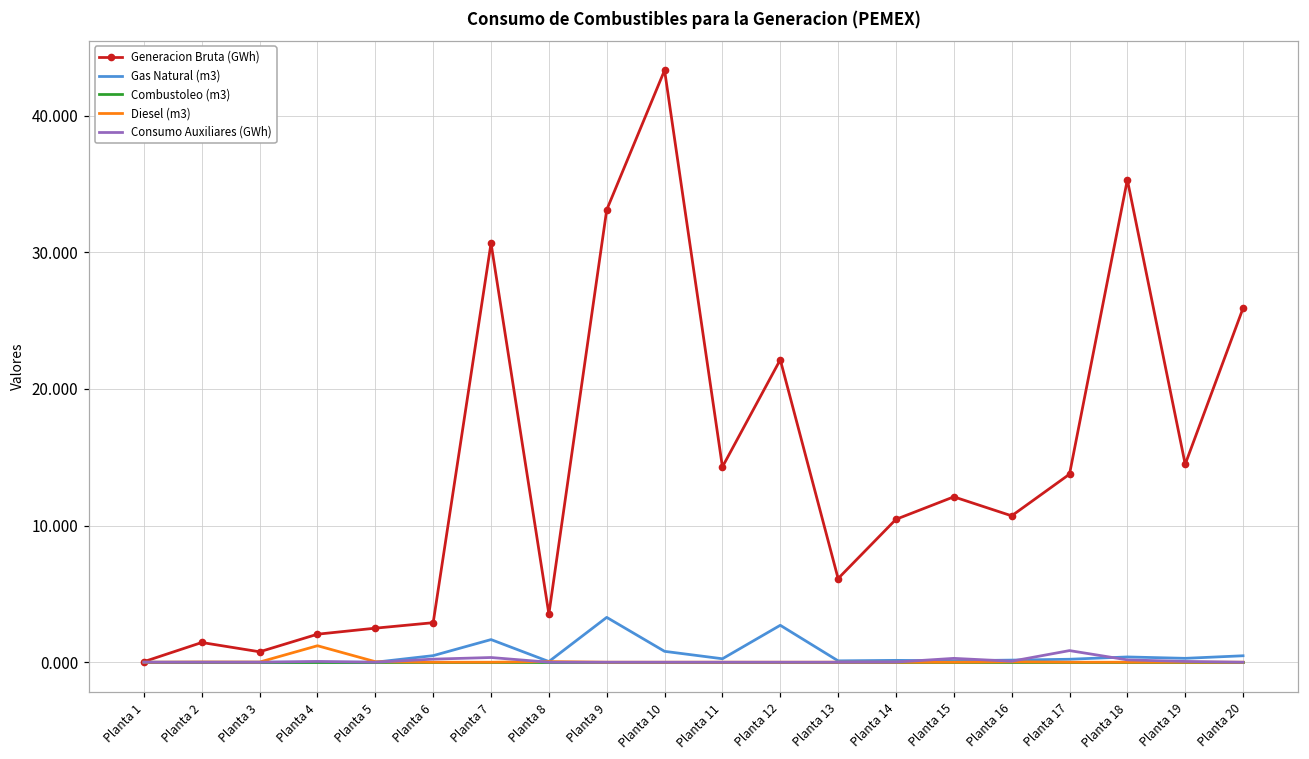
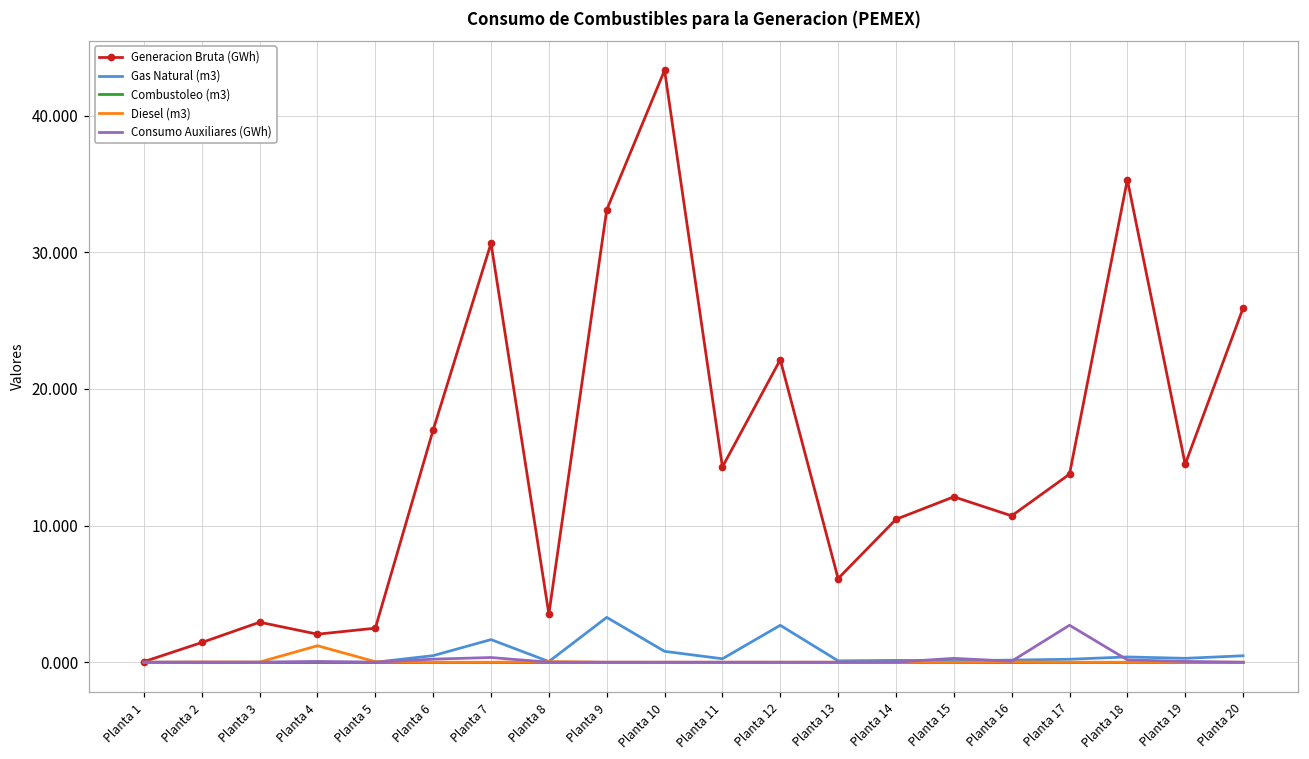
  {
    "Generacion Bruta (GWh)": {
      "Planta 2": 1.4,
-     "Planta 3": 0.8,
+     "Planta 3": 2.9,
      "Planta 4": 2.1,
      "Planta 5": 2.5,
-     "Planta 6": 2.9,
+     "Planta 6": 17.0,
      "Planta 7": 30.7,
      "Planta 8": 3.5,
      "Planta 9": 33.1,
      "Planta 10": 43.3,
      "Planta 11": 14.3,
      "Planta 12": 22.1,
      "Planta 13": 6.1,
      "Planta 14": 10.5,
      "Planta 15": 12.1,
      "Planta 16": 10.7,
      "Planta 17": 13.8,
      "Planta 18": 35.3,
      "Planta 19": 14.5,
      "Planta 20": 25.9
    },
    "Gas Natural (m3)": {
      "Planta 6": 0.5,
      "Planta 7": 1.7,
      "Planta 9": 3.3,
      "Planta 10": 0.8,
      "Planta 11": 0.3,
      "Planta 12": 2.7,
      "Planta 17": 0.2,
      "Planta 18": 0.4,
      "Planta 19": 0.3,
      "Planta 20": 0.5
    },
    "Diesel (m3)": {
      "Planta 4": 1.2
    },
    "Consumo Auxiliares (GWh)": {
      "Planta 6": 0.2,
      "Planta 7": 0.3,
-     "Planta 17": 0.9
+     "Planta 17": 2.7
    }
  }
